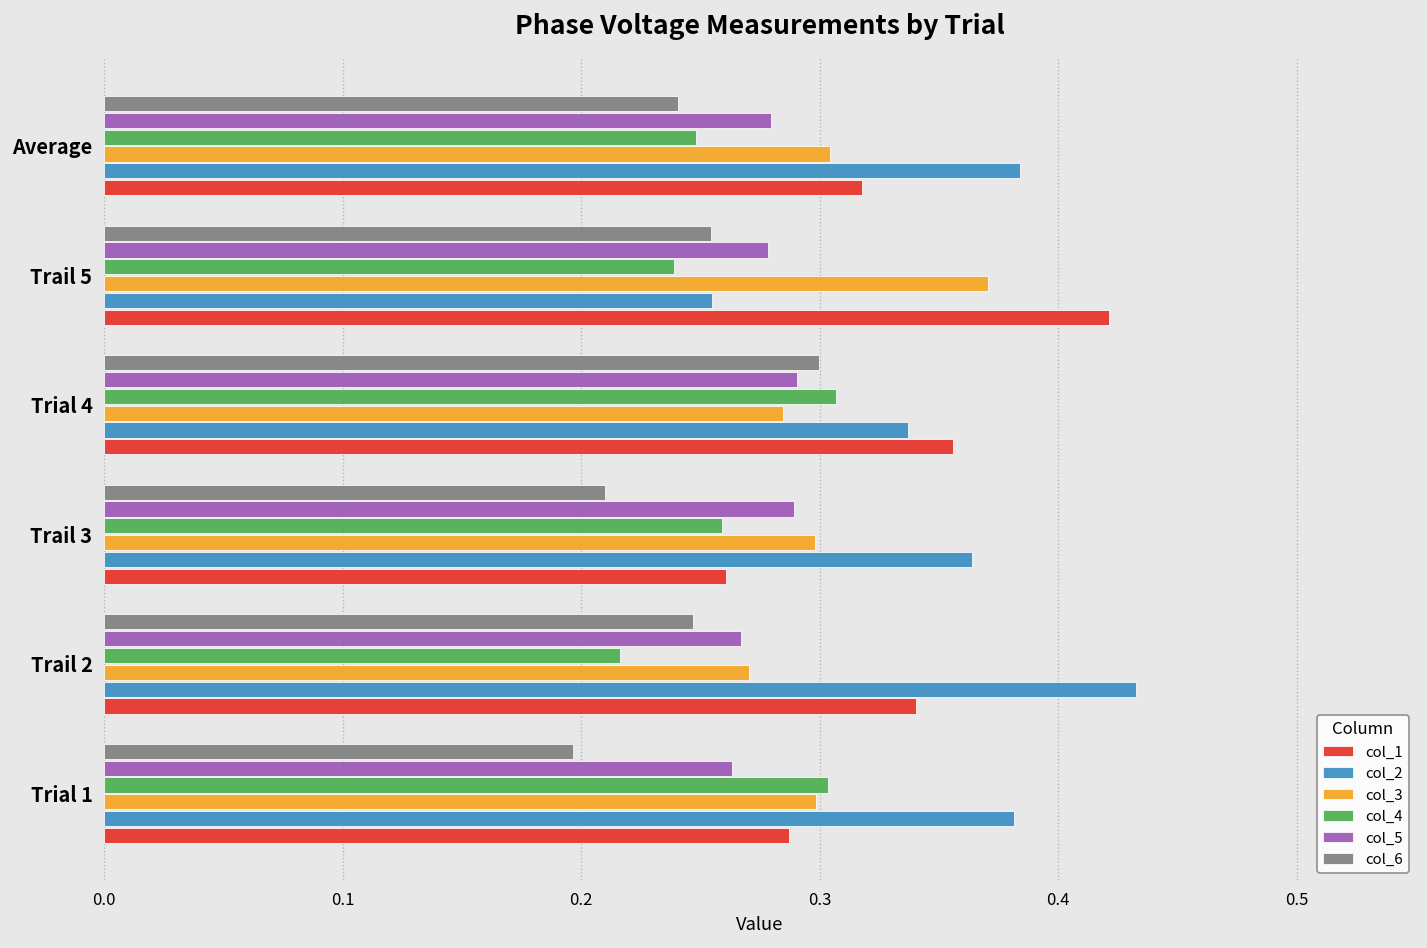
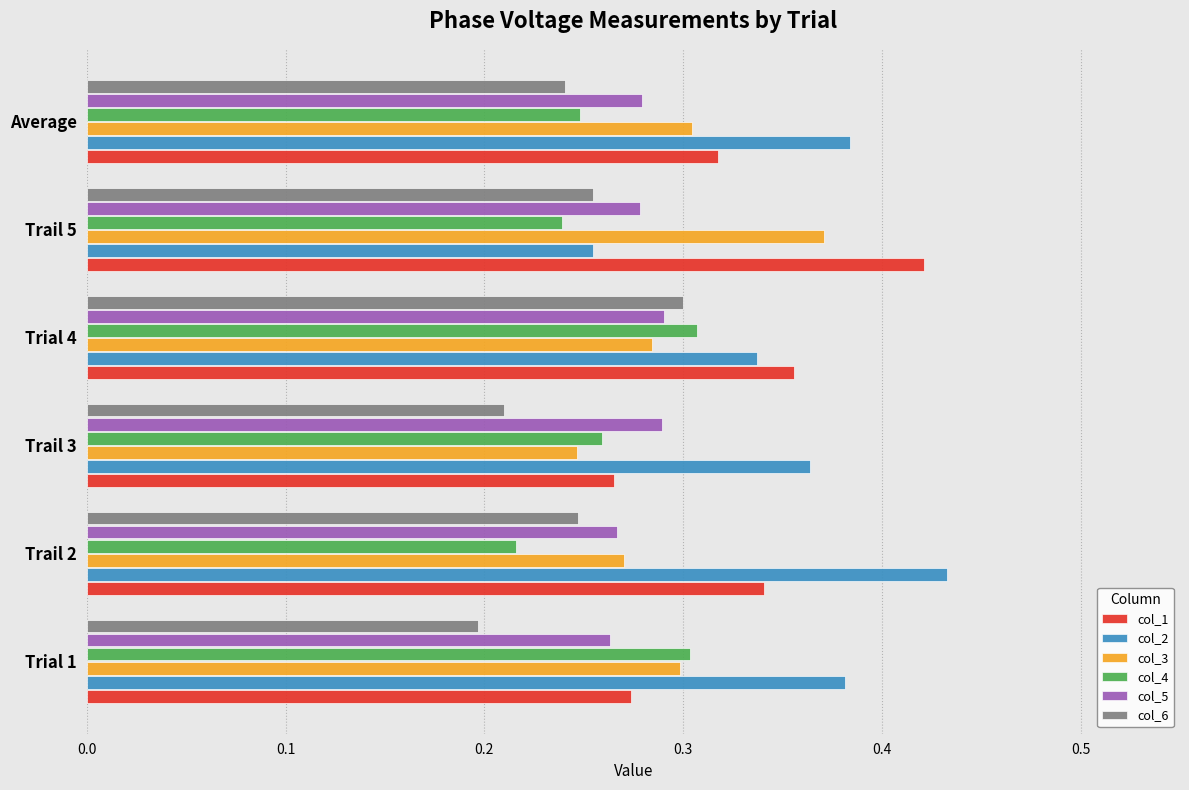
  {
    "col_1": {
      "Average": 0.318,
      "Trail 5": 0.421,
      "Trial 4": 0.356,
-     "Trail 3": 0.261,
+     "Trail 3": 0.265,
      "Trail 2": 0.341,
-     "Trial 1": 0.287
+     "Trial 1": 0.274
    },
    "col_2": {
      "Average": 0.384,
      "Trail 5": 0.255,
      "Trial 4": 0.337,
      "Trail 3": 0.364,
      "Trail 2": 0.433,
      "Trial 1": 0.381
    },
    "col_3": {
      "Average": 0.304,
      "Trail 5": 0.371,
      "Trial 4": 0.285,
-     "Trail 3": 0.298,
+     "Trail 3": 0.247,
      "Trail 2": 0.270,
      "Trial 1": 0.298
    },
    "col_4": {
      "Average": 0.248,
      "Trail 5": 0.239,
      "Trial 4": 0.307,
      "Trail 3": 0.259,
      "Trail 2": 0.216,
      "Trial 1": 0.304
    },
    "col_5": {
      "Average": 0.279,
      "Trail 5": 0.278,
      "Trial 4": 0.291,
      "Trail 3": 0.289,
      "Trail 2": 0.267,
      "Trial 1": 0.263
    },
    "col_6": {
      "Average": 0.241,
      "Trail 5": 0.255,
      "Trial 4": 0.300,
      "Trail 3": 0.210,
      "Trail 2": 0.247,
      "Trial 1": 0.197
    }
  }
